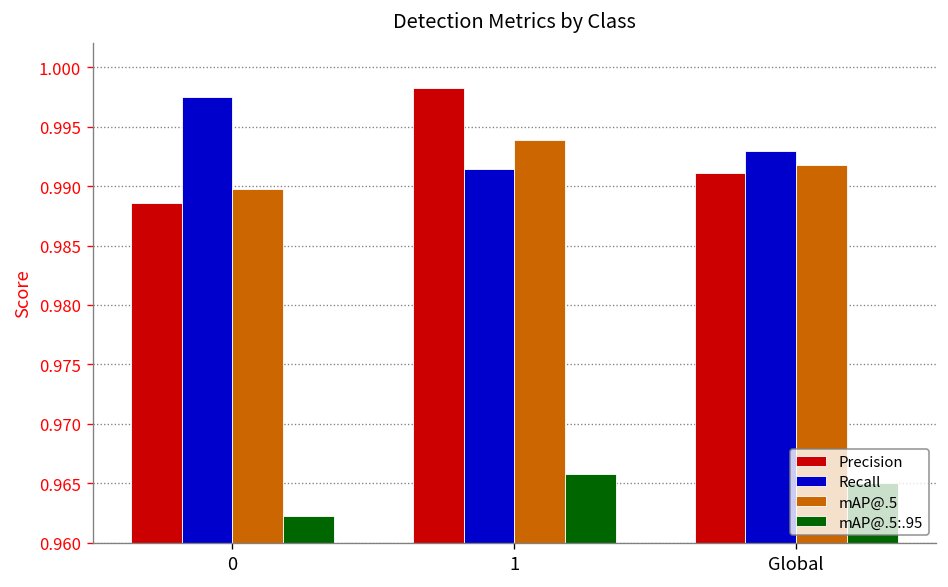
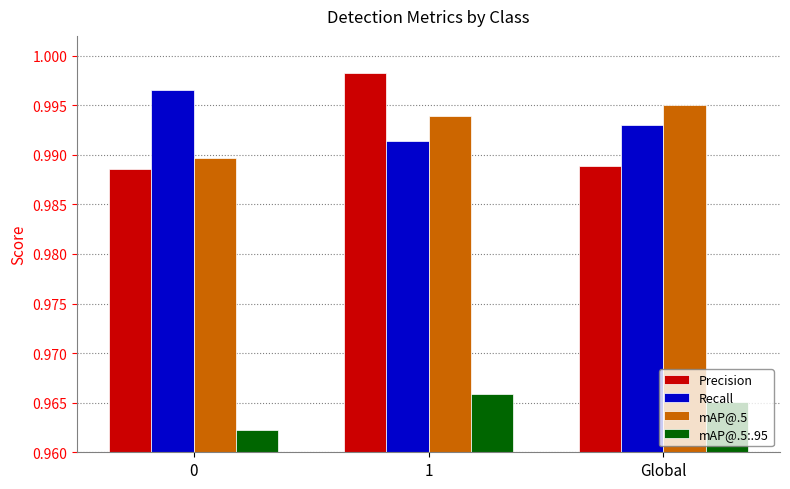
  {
    "Precision": {
      "0": 0.989,
      "1": 0.998,
-     "Global": 0.991
+     "Global": 0.989
    },
    "Recall": {
-     "0": 0.997,
+     "0": 0.996,
      "1": 0.991,
      "Global": 0.993
    },
    "mAP@.5": {
      "0": 0.990,
      "1": 0.994,
-     "Global": 0.992
+     "Global": 0.995
    },
    "mAP@.5:.95": {
      "0": 0.962,
      "1": 0.966
    }
  }
